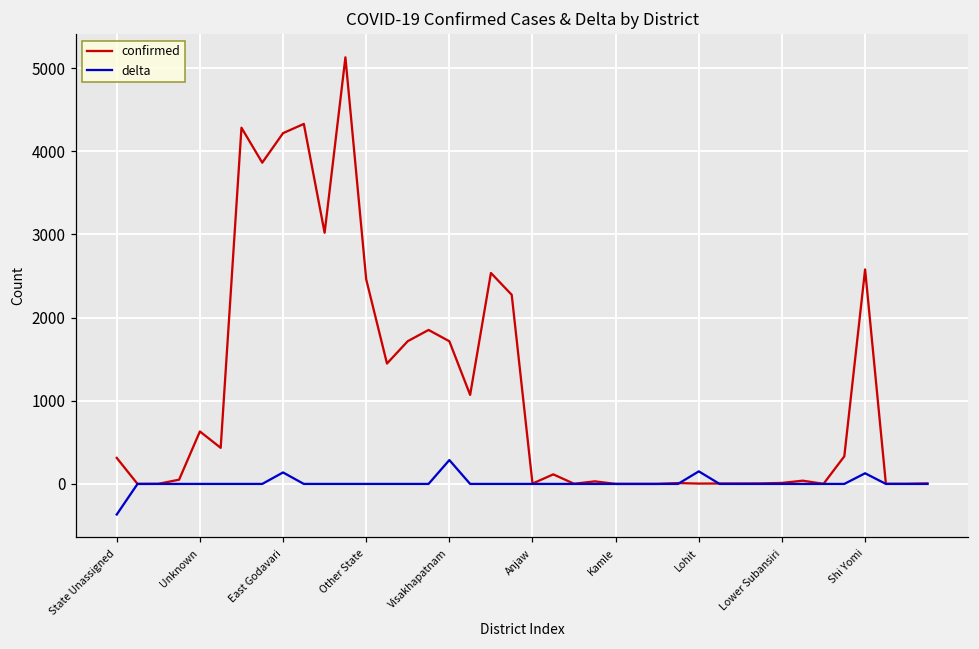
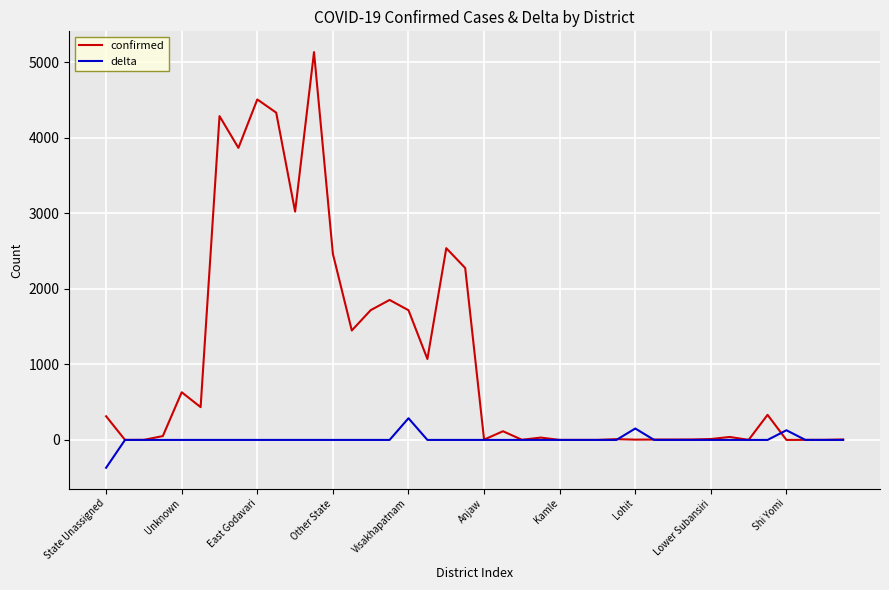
  {
    "confirmed": {
      "State Unassigned": 300,
      "Unknown": 600,
-     "East Godavari": 4200,
+     "East Godavari": 4500,
      "Other State": 2500,
      "Visakhapatnam": 1700,
      "Lohit": 0,
-     "Shi Yomi": 2600
+     "Shi Yomi": 0
    },
    "delta": {
      "State Unassigned": -400,
      "Unknown": 0,
-     "East Godavari": 100,
+     "East Godavari": 0,
      "Other State": 0,
      "Visakhapatnam": 300,
      "Lohit": 200,
      "Shi Yomi": 100
    }
  }
